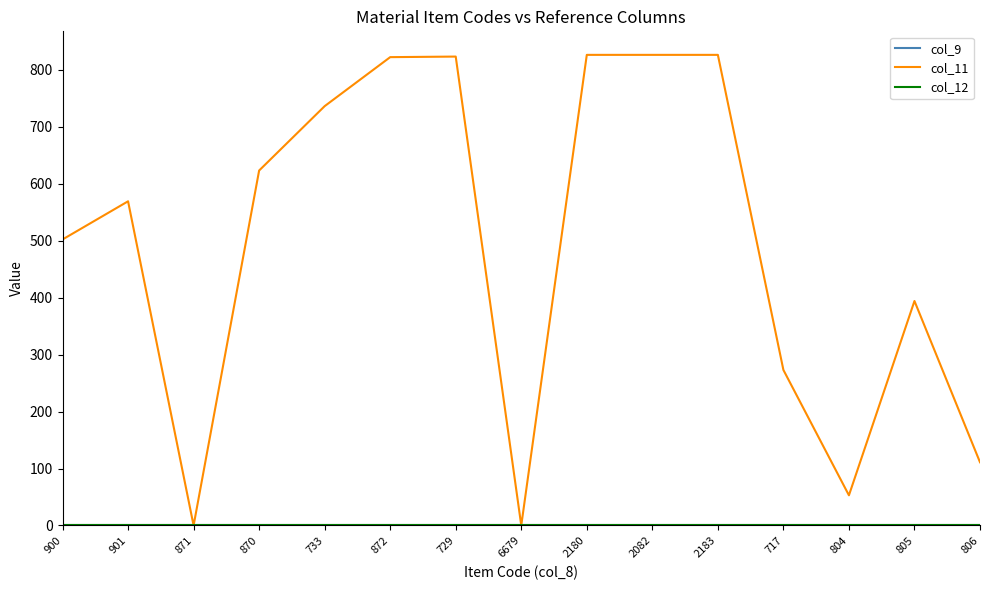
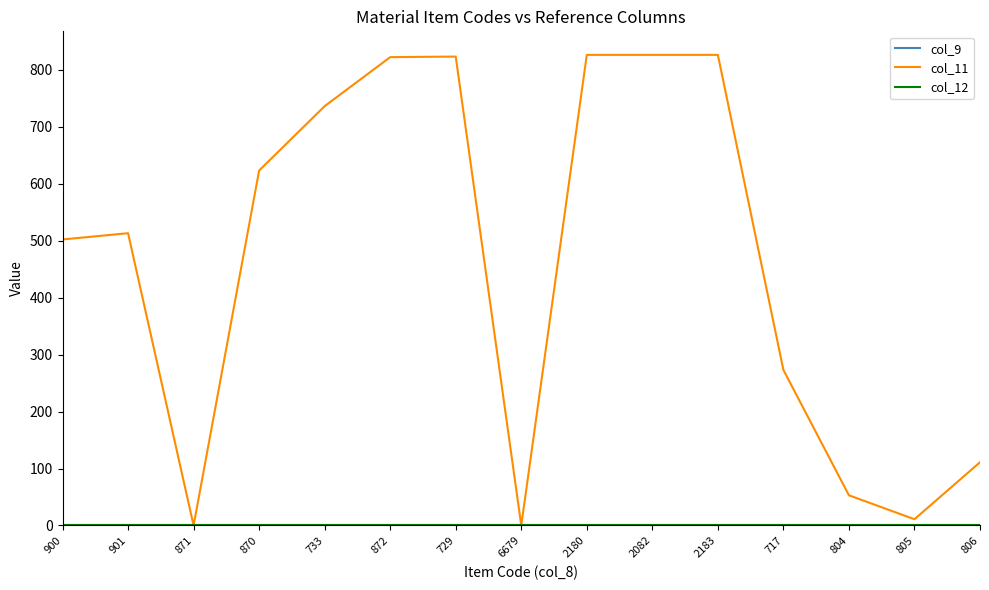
  {
    "col_12": {
      "900": 0,
      "901": 0,
      "870": 0,
      "733": 0,
      "872": 0,
      "729": 0,
      "2180": 0,
      "2082": 0,
      "2183": 0,
      "717": 0,
      "804": 0,
      "805": 0,
      "806": 0
    },
    "col_11": {
      "900": 500,
-     "901": 570,
+     "901": 510,
      "870": 620,
      "733": 740,
      "872": 820,
      "729": 820,
      "2180": 830,
      "2082": 830,
      "2183": 830,
      "717": 270,
      "804": 50,
-     "805": 390,
+     "805": 10,
      "806": 110
    }
  }
